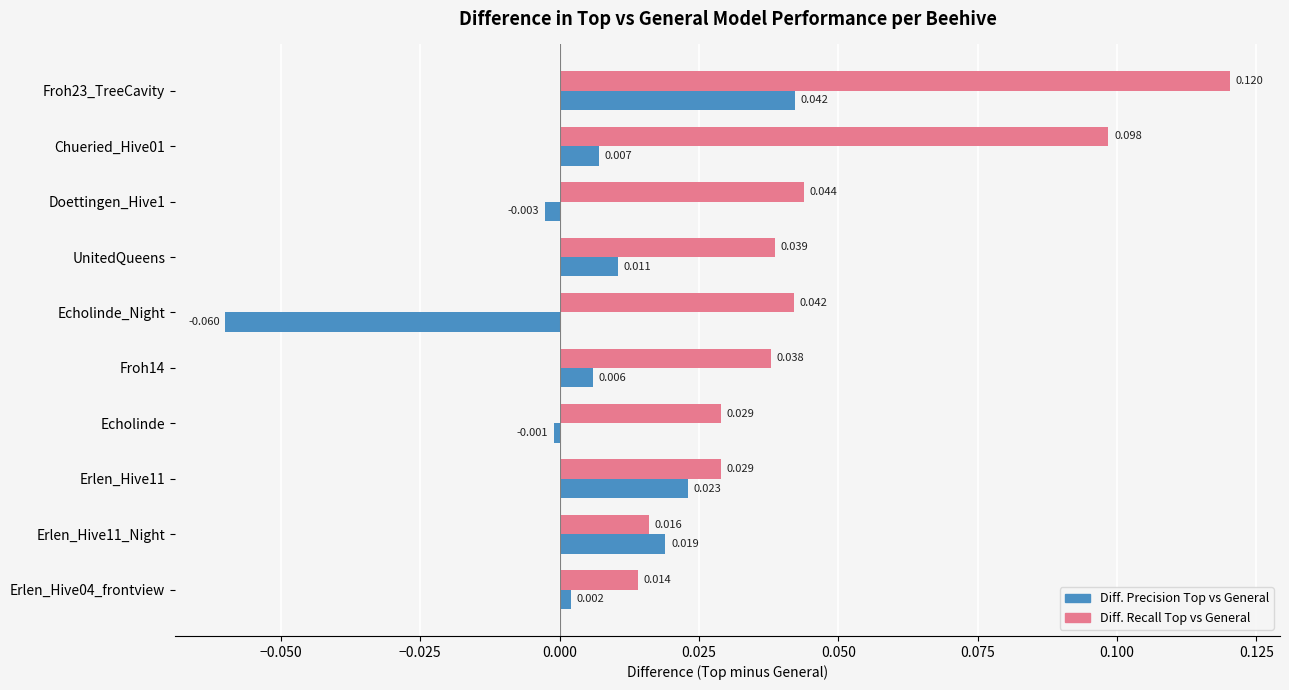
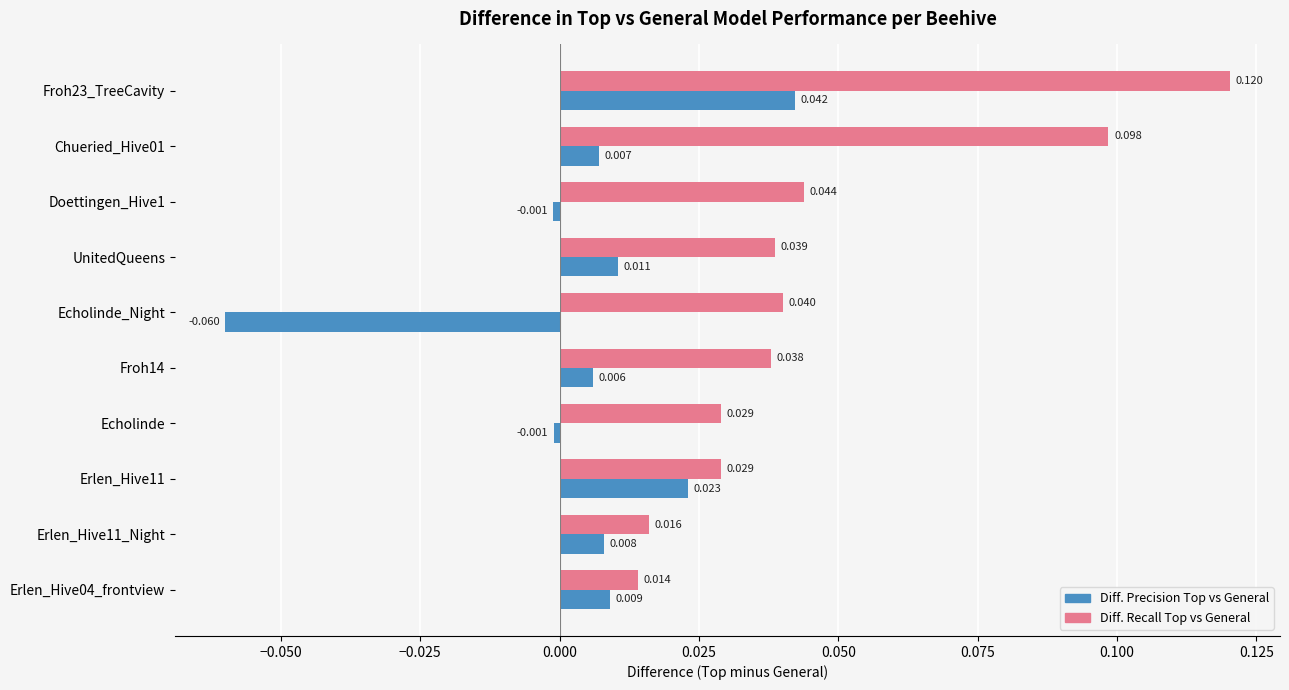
  {
    "Diff. Precision Top vs General": {
      "Froh23_TreeCavity": 0.042,
      "Chueried_Hive01": 0.007,
-     "Doettingen_Hive1": -0.003,
+     "Doettingen_Hive1": -0.001,
      "UnitedQueens": 0.011,
      "Echolinde_Night": -0.060,
      "Froh14": 0.006,
      "Echolinde": -0.001,
      "Erlen_Hive11": 0.023,
-     "Erlen_Hive11_Night": 0.019,
-     "Erlen_Hive04_frontview": 0.002
+     "Erlen_Hive11_Night": 0.008,
+     "Erlen_Hive04_frontview": 0.009
    },
    "Diff. Recall Top vs General": {
      "Froh23_TreeCavity": 0.120,
      "Chueried_Hive01": 0.098,
      "Doettingen_Hive1": 0.044,
      "UnitedQueens": 0.039,
-     "Echolinde_Night": 0.042,
+     "Echolinde_Night": 0.040,
      "Froh14": 0.038,
      "Echolinde": 0.029,
      "Erlen_Hive11": 0.029,
      "Erlen_Hive11_Night": 0.016,
      "Erlen_Hive04_frontview": 0.014
    }
  }
